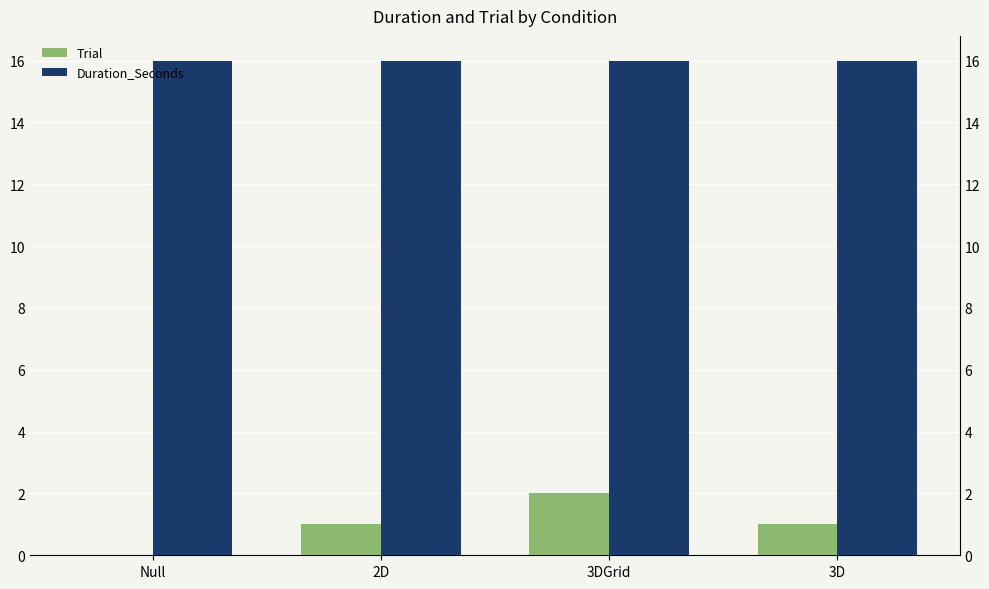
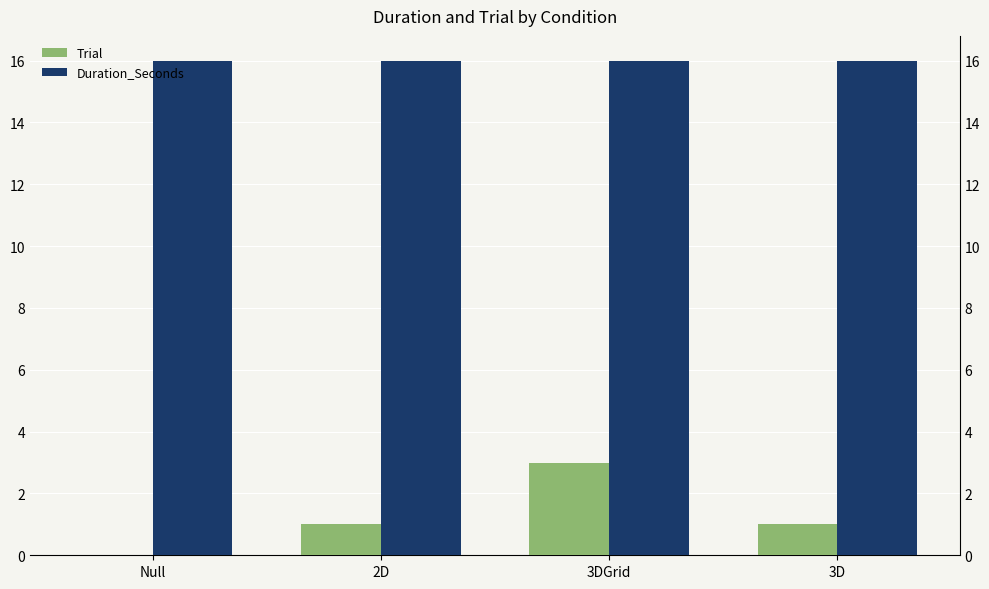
  {
    "Trial": {
      "Null": 0,
      "2D": 1,
-     "3DGrid": 2,
+     "3DGrid": 3,
      "3D": 1
    },
    "Duration_Seconds": {
      "Null": 16,
      "2D": 16,
      "3DGrid": 16,
      "3D": 16
    }
  }
